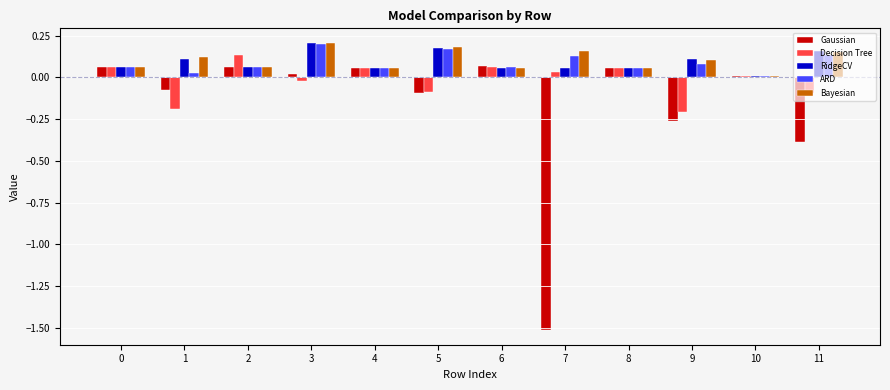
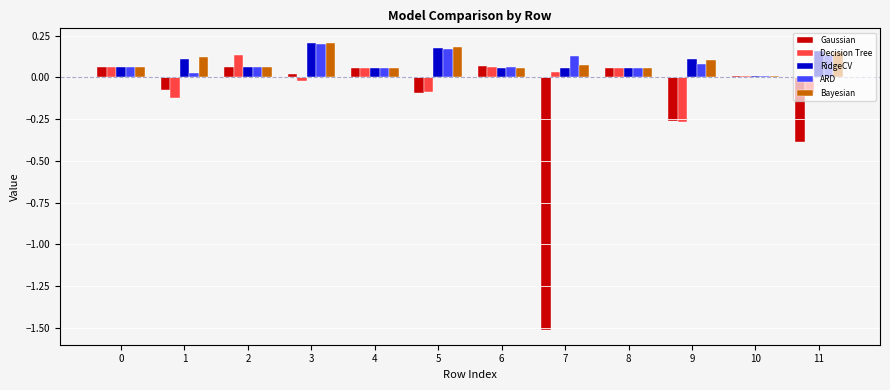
  {
    "Gaussian": {
      "0": 0.06,
      "1": -0.08,
      "2": 0.06,
      "3": 0.02,
      "4": 0.06,
      "5": -0.09,
      "6": 0.07,
      "7": -1.52,
      "8": 0.06,
      "9": -0.26,
      "11": -0.38
    },
    "Decision Tree": {
      "0": 0.06,
-     "1": -0.19,
+     "1": -0.12,
      "2": 0.13,
      "3": -0.02,
      "4": 0.06,
      "5": -0.09,
      "6": 0.06,
      "7": 0.03,
      "8": 0.06,
-     "9": -0.21
+     "9": -0.27
    },
    "RidgeCV": {
      "0": 0.06,
      "1": 0.11,
      "2": 0.06,
      "3": 0.21,
      "4": 0.05,
      "5": 0.18,
      "6": 0.06,
      "7": 0.06,
      "8": 0.06,
      "9": 0.11
    },
    "ARD": {
      "0": 0.06,
      "1": 0.03,
      "2": 0.06,
      "3": 0.20,
      "4": 0.05,
      "5": 0.17,
      "6": 0.06,
      "7": 0.13,
      "8": 0.06,
      "9": 0.08
    },
    "Bayesian": {
      "0": 0.06,
      "1": 0.12,
      "2": 0.06,
      "3": 0.20,
      "4": 0.05,
      "5": 0.18,
      "6": 0.06,
-     "7": 0.16,
+     "7": 0.08,
      "8": 0.06,
      "9": 0.10
    }
  }
